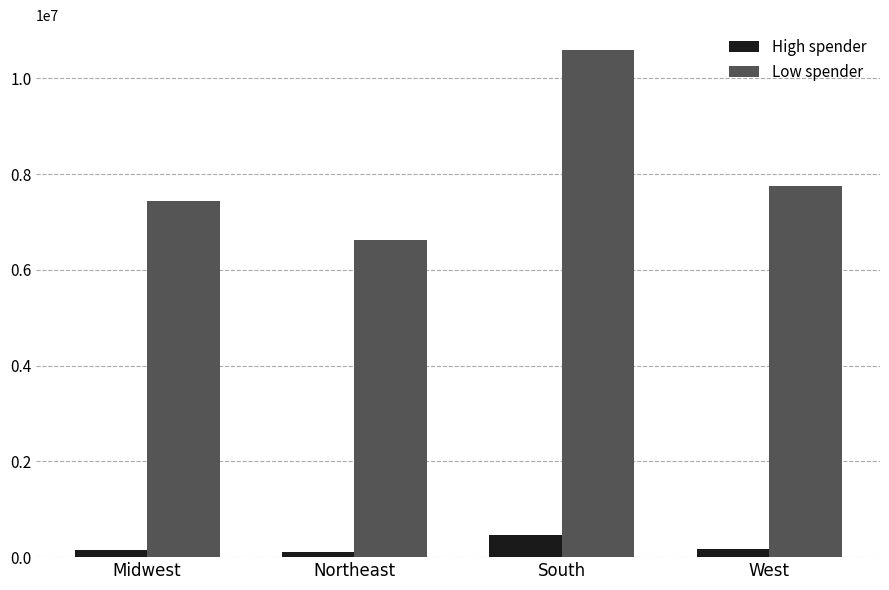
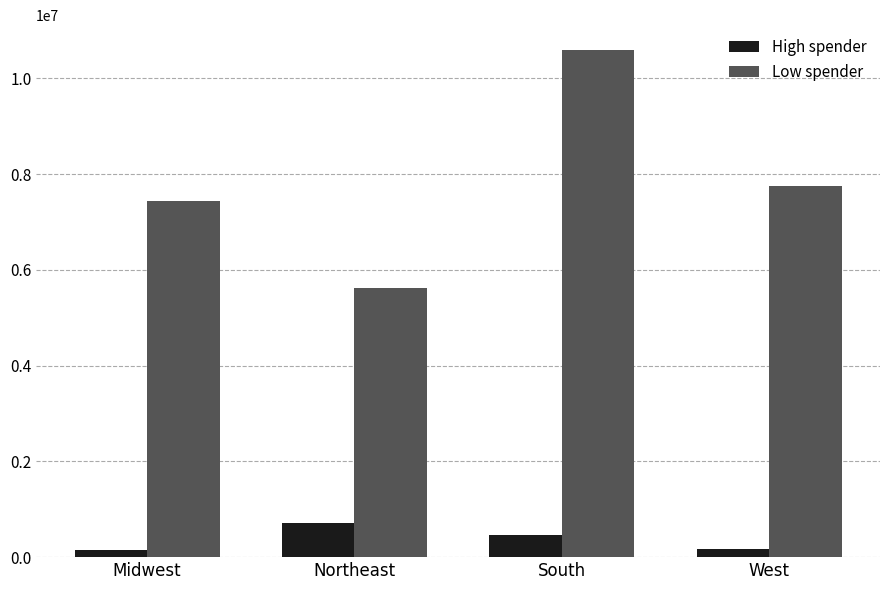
  {
    "High spender": {
      "Midwest": 200000,
-     "Northeast": 100000,
+     "Northeast": 700000,
      "South": 500000,
      "West": 200000
    },
    "Low spender": {
      "Midwest": 7400000,
-     "Northeast": 6600000,
+     "Northeast": 5600000,
      "South": 10600000,
      "West": 7800000
    }
  }
